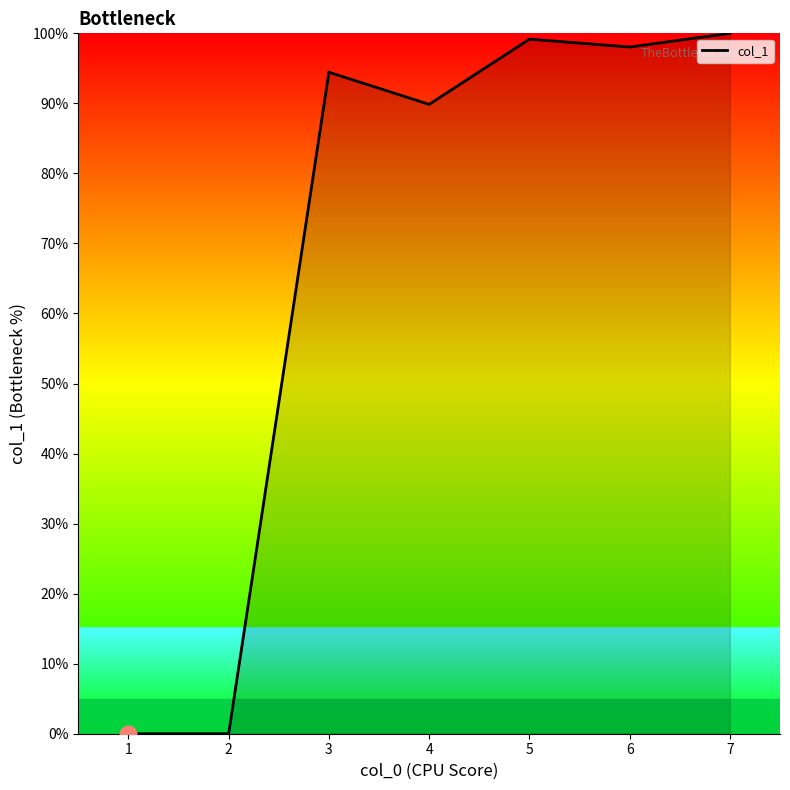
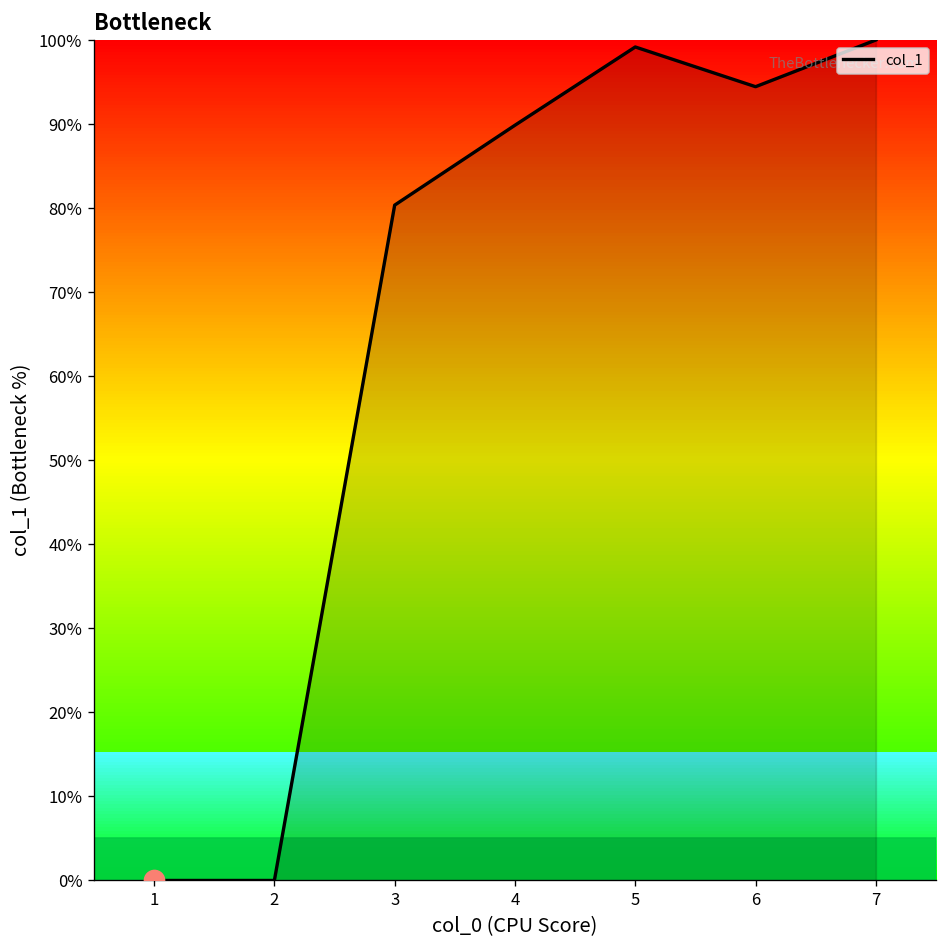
  {
    "col_1": {
-     "3": "94%",
+     "3": "80%",
      "4": "90%",
      "5": "99%",
-     "6": "98%",
+     "6": "94%",
      "7": "100%"
    }
  }
